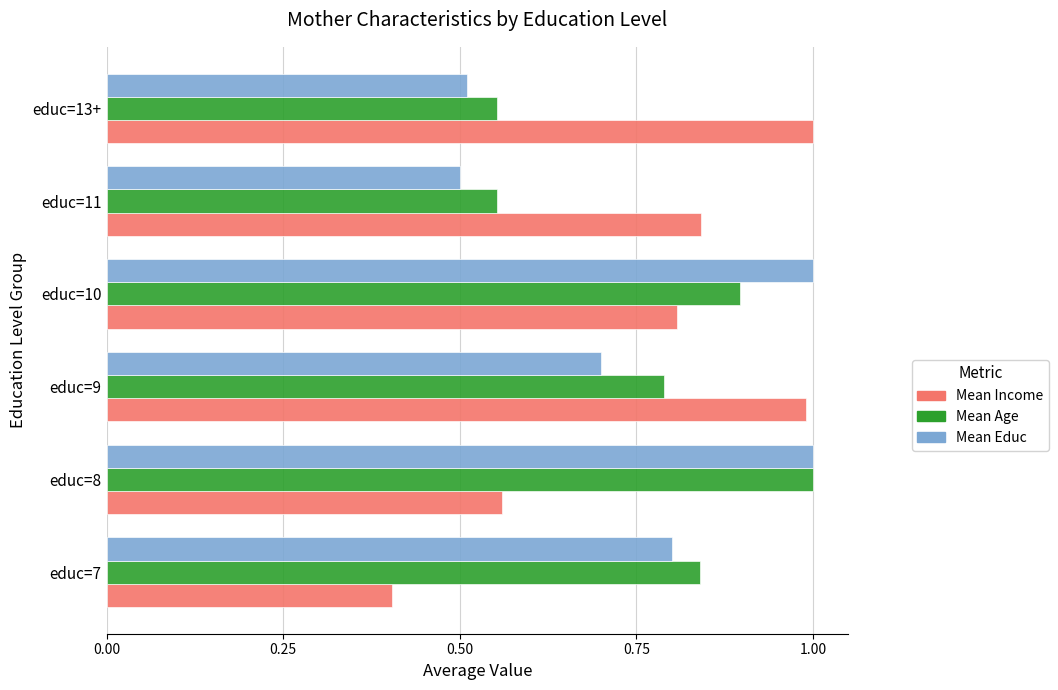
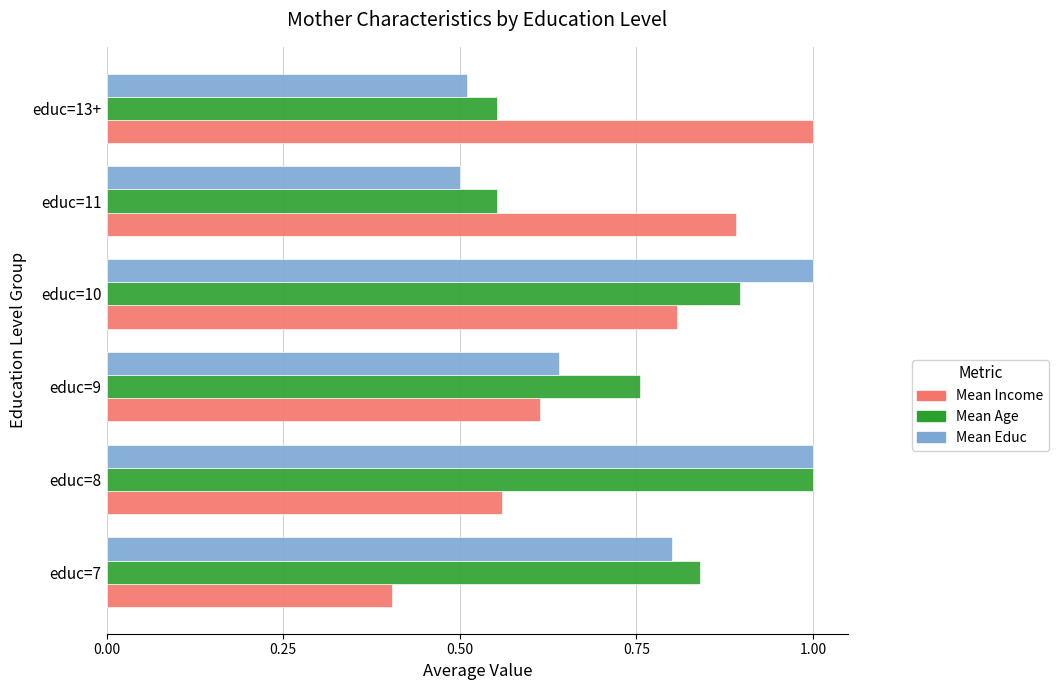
  {
    "Mean Income": {
      "educ=13+": 1.00,
-     "educ=11": 0.84,
+     "educ=11": 0.89,
      "educ=10": 0.81,
-     "educ=9": 0.99,
+     "educ=9": 0.61,
      "educ=8": 0.56,
      "educ=7": 0.40
    },
    "Mean Age": {
      "educ=13+": 0.55,
      "educ=11": 0.55,
      "educ=10": 0.90,
-     "educ=9": 0.79,
+     "educ=9": 0.76,
      "educ=8": 1.00,
      "educ=7": 0.84
    },
    "Mean Educ": {
      "educ=13+": 0.51,
      "educ=11": 0.50,
      "educ=10": 1.00,
-     "educ=9": 0.70,
+     "educ=9": 0.64,
      "educ=8": 1.00,
      "educ=7": 0.80
    }
  }
